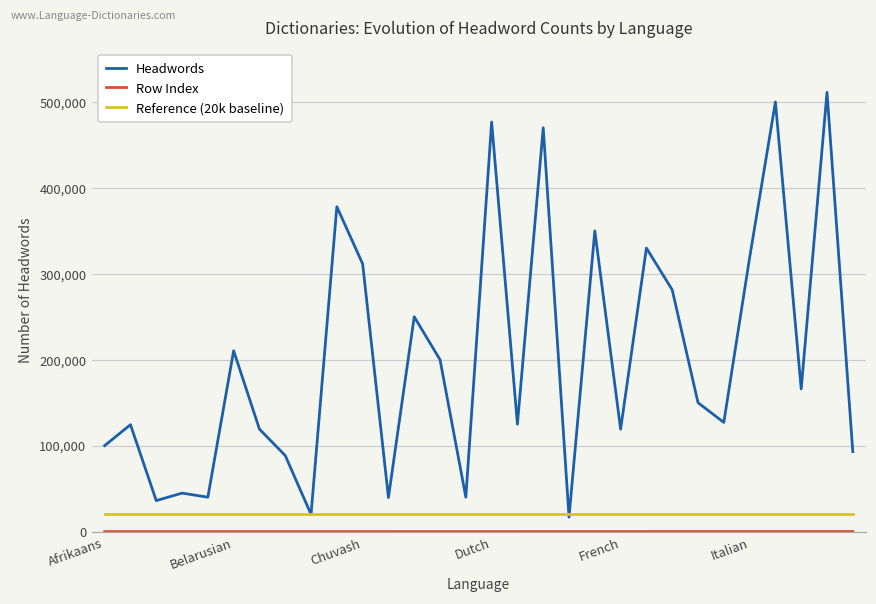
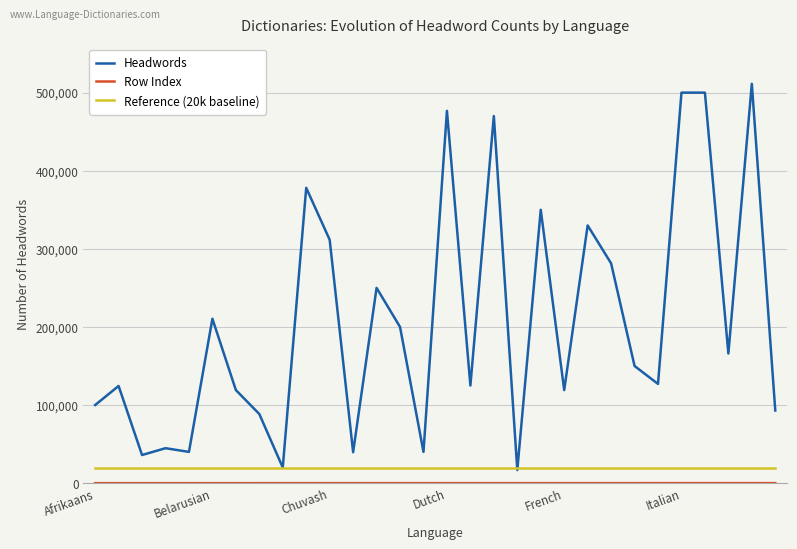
  {
    "Headwords": {
      "Afrikaans": "100,000",
      "Belarusian": "210,000",
      "Chuvash": "310,000",
      "Dutch": "480,000",
      "French": "120,000",
-     "Italian": "320,000"
+     "Italian": "500,000"
    },
    "Row Index": {
      "Afrikaans": "0",
      "Belarusian": "0",
      "Chuvash": "0",
      "Dutch": "0",
      "French": "0",
      "Italian": "0"
    },
    "Reference (20k baseline)": {
      "Afrikaans": "20,000",
      "Belarusian": "20,000",
      "Chuvash": "20,000",
      "Dutch": "20,000",
      "French": "20,000",
      "Italian": "20,000"
    }
  }
